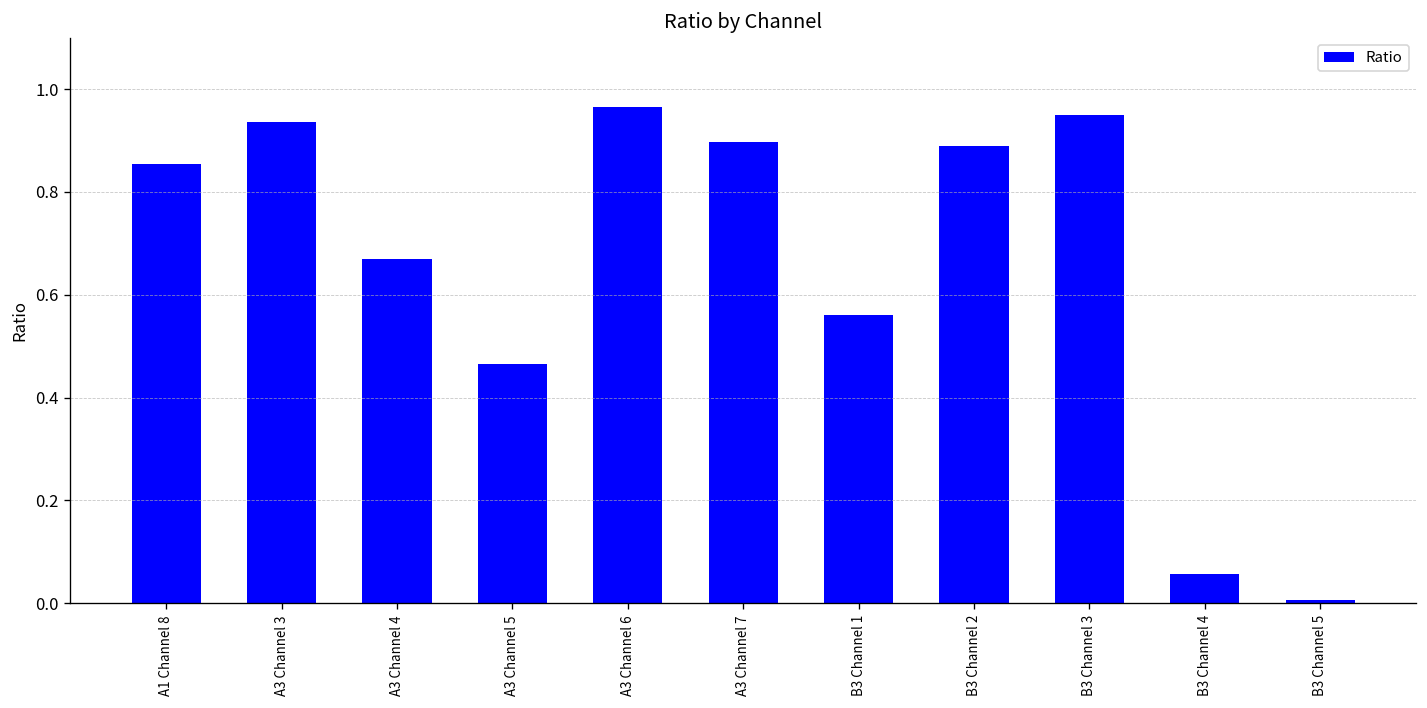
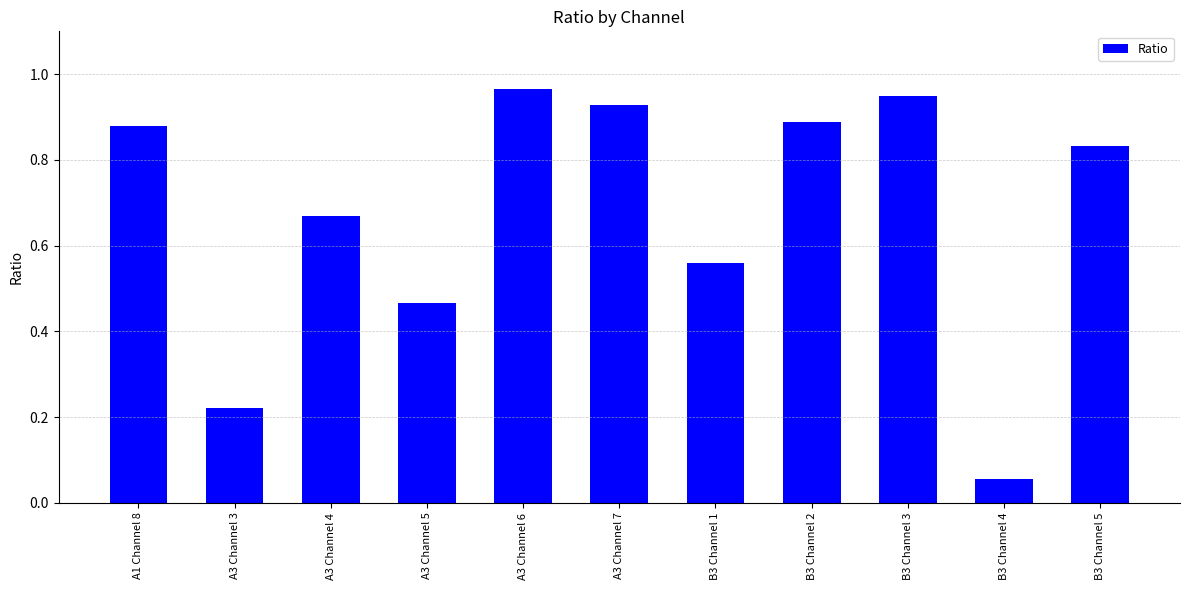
  {
-   "A1 Channel 8": 0.85,
-   "A3 Channel 3": 0.94,
+   "A1 Channel 8": 0.88,
+   "A3 Channel 3": 0.22,
    "A3 Channel 4": 0.67,
    "A3 Channel 5": 0.47,
    "A3 Channel 6": 0.97,
-   "A3 Channel 7": 0.90,
+   "A3 Channel 7": 0.93,
    "B3 Channel 1": 0.56,
    "B3 Channel 2": 0.89,
    "B3 Channel 3": 0.95,
    "B3 Channel 4": 0.06,
-   "B3 Channel 5": 0.01
+   "B3 Channel 5": 0.83
  }
